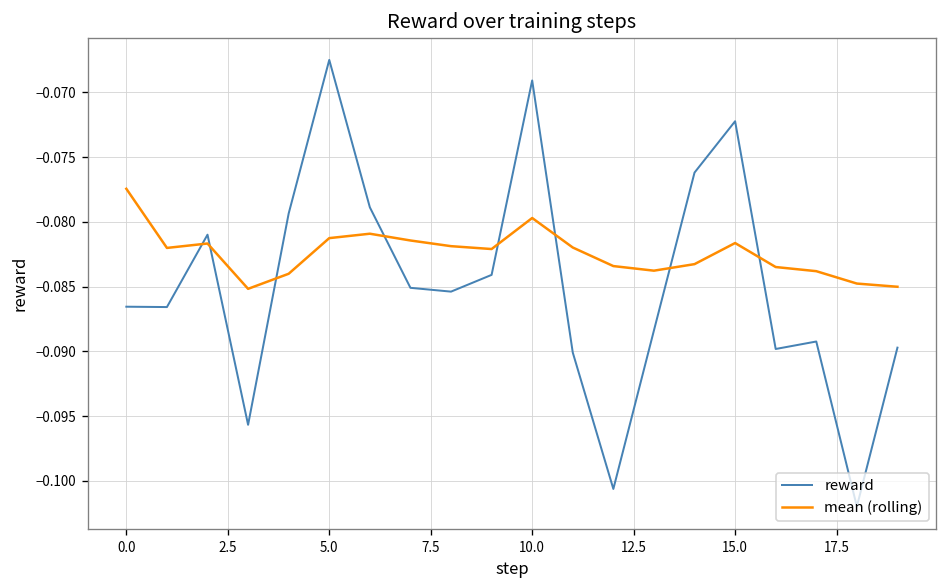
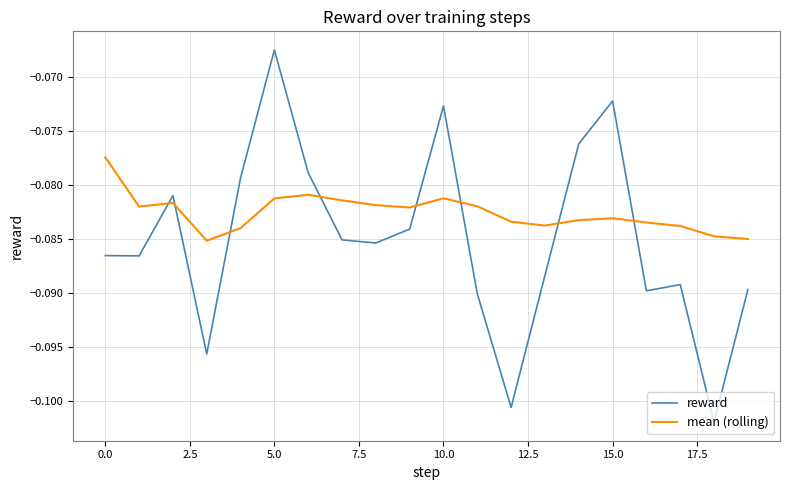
  {
    "reward": {
      "0.0": -0.0866,
      "5.0": -0.0675,
-     "10.0": -0.0691,
+     "10.0": -0.0727,
      "15.0": -0.0722
    },
    "mean (rolling)": {
      "0.0": -0.0775,
      "5.0": -0.0813,
-     "10.0": -0.0797,
-     "15.0": -0.0816
+     "10.0": -0.0812,
+     "15.0": -0.0831
    }
  }
